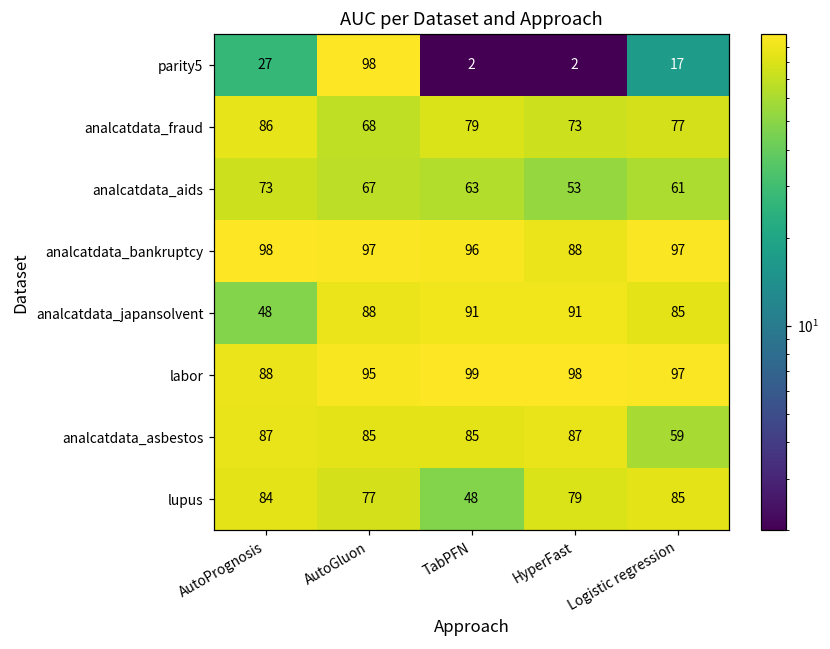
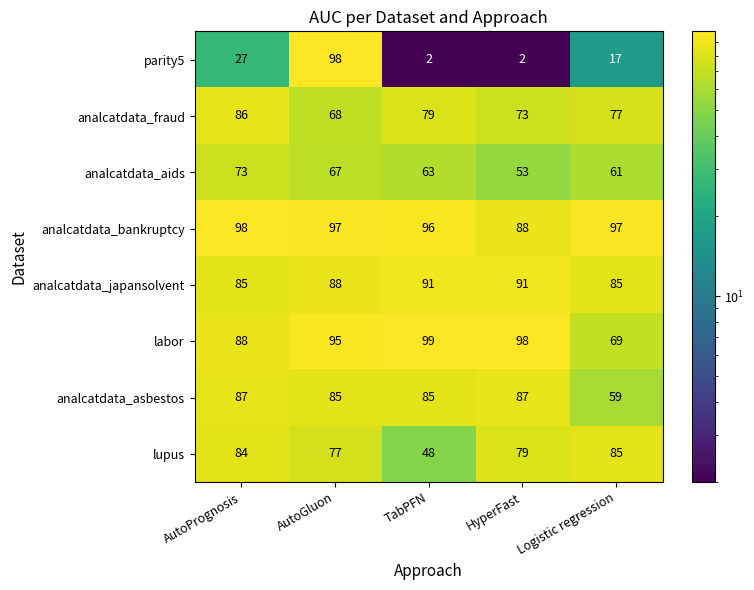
  {
    "parity5": {
      "AutoPrognosis": 27,
      "AutoGluon": 98,
      "TabPFN": 2,
      "HyperFast": 2,
      "Logistic regression": 17
    },
    "analcatdata_fraud": {
      "AutoPrognosis": 86,
      "AutoGluon": 68,
      "TabPFN": 79,
      "HyperFast": 73,
      "Logistic regression": 77
    },
    "analcatdata_aids": {
      "AutoPrognosis": 73,
      "AutoGluon": 67,
      "TabPFN": 63,
      "HyperFast": 53,
      "Logistic regression": 61
    },
    "analcatdata_bankruptcy": {
      "AutoPrognosis": 98,
      "AutoGluon": 97,
      "TabPFN": 96,
      "HyperFast": 88,
      "Logistic regression": 97
    },
    "analcatdata_japansolvent": {
-     "AutoPrognosis": 48,
+     "AutoPrognosis": 85,
      "AutoGluon": 88,
      "TabPFN": 91,
      "HyperFast": 91,
      "Logistic regression": 85
    },
    "labor": {
      "AutoPrognosis": 88,
      "AutoGluon": 95,
      "TabPFN": 99,
      "HyperFast": 98,
-     "Logistic regression": 97
+     "Logistic regression": 69
    },
    "analcatdata_asbestos": {
      "AutoPrognosis": 87,
      "AutoGluon": 85,
      "TabPFN": 85,
      "HyperFast": 87,
      "Logistic regression": 59
    },
    "lupus": {
      "AutoPrognosis": 84,
      "AutoGluon": 77,
      "TabPFN": 48,
      "HyperFast": 79,
      "Logistic regression": 85
    }
  }
